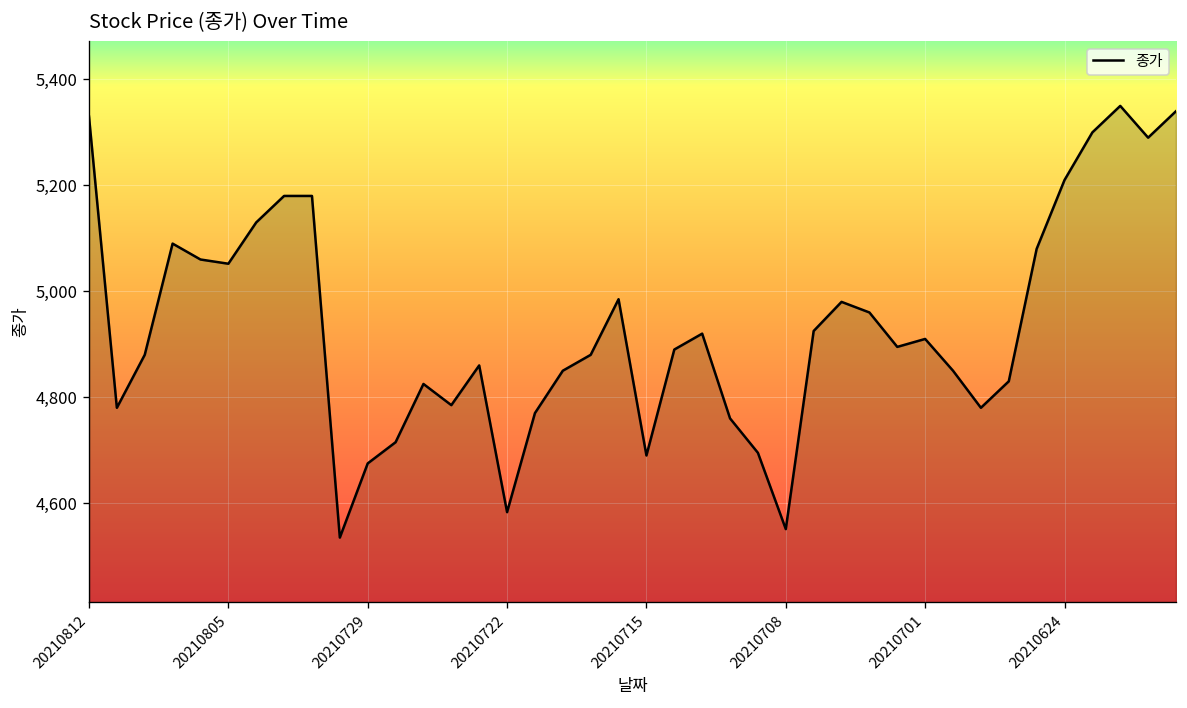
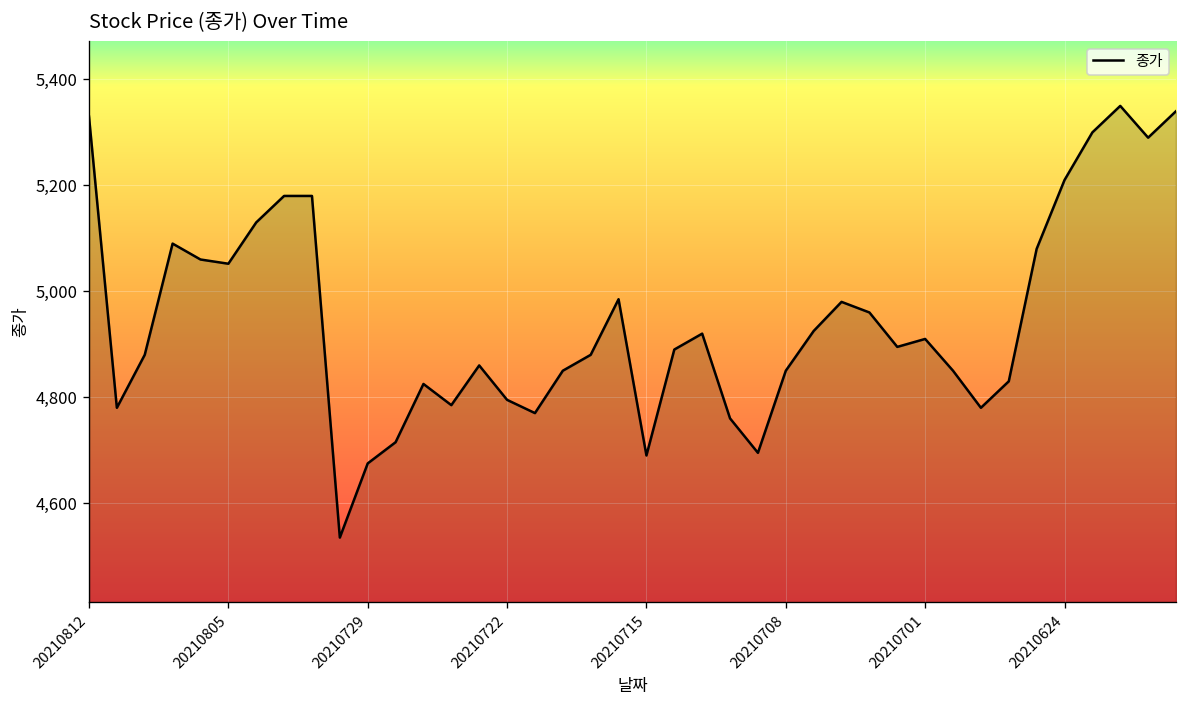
  {
    "20210812": "5,330",
    "20210805": "5,050",
    "20210729": "4,680",
-   "20210722": "4,580",
+   "20210722": "4,800",
    "20210715": "4,690",
-   "20210708": "4,550",
+   "20210708": "4,850",
    "20210701": "4,910",
    "20210624": "5,210"
  }
